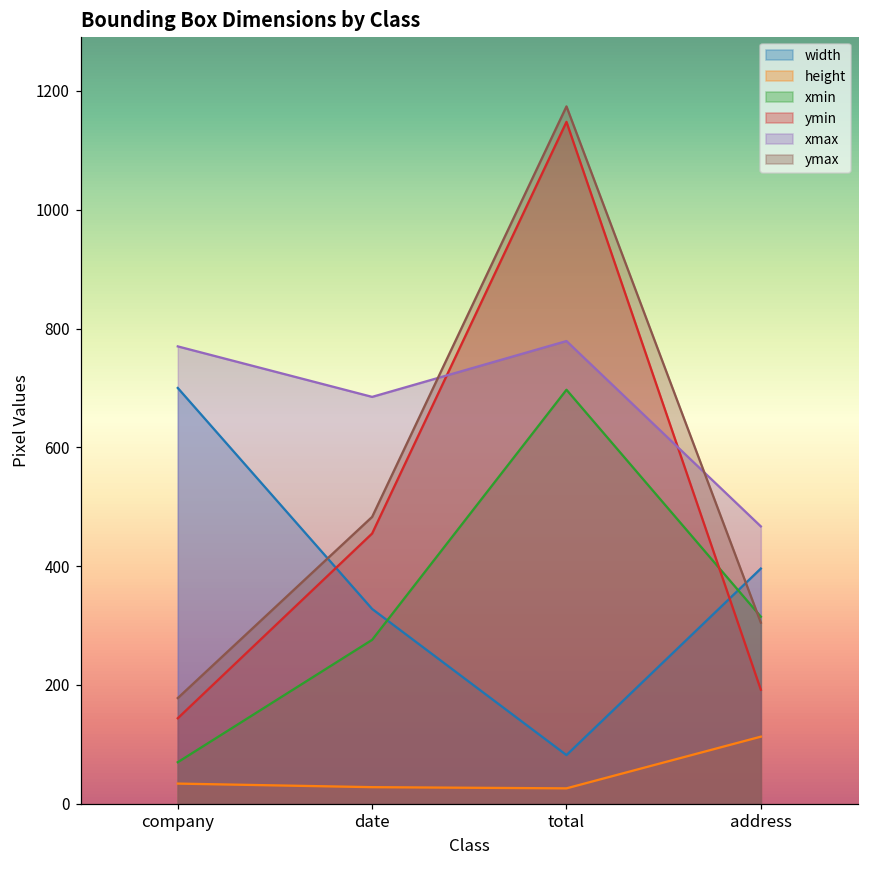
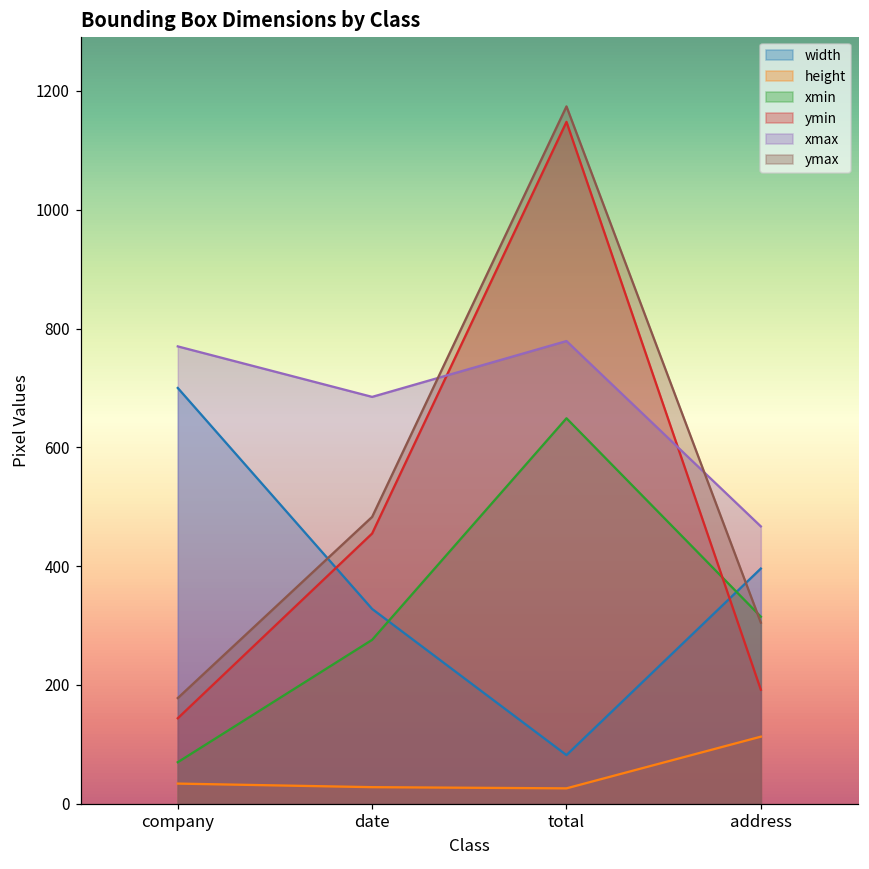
  {
    "width": {
      "company": 700,
      "date": 330,
      "total": 80,
      "address": 400
    },
    "xmin": {
      "company": 70,
      "date": 280,
-     "total": 700,
+     "total": 650,
      "address": 320
    },
    "xmax": {
      "company": 770,
      "date": 690,
      "total": 780,
      "address": 470
    }
  }
